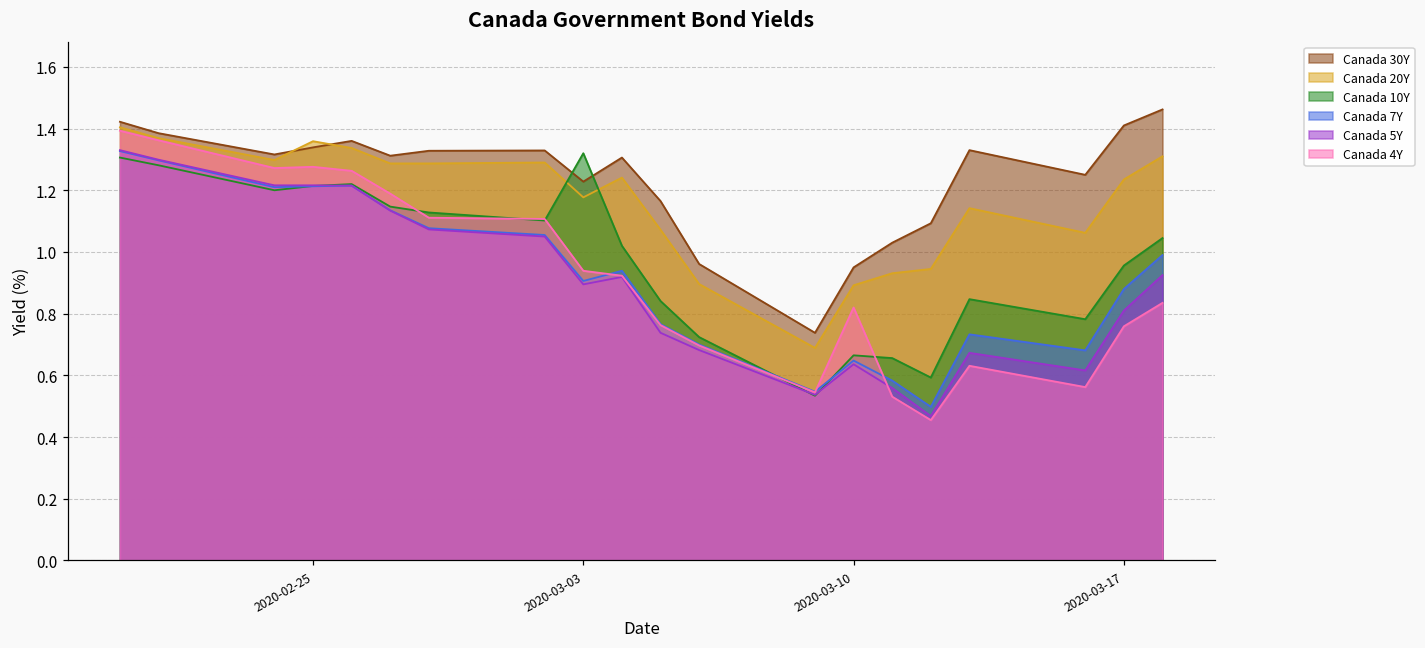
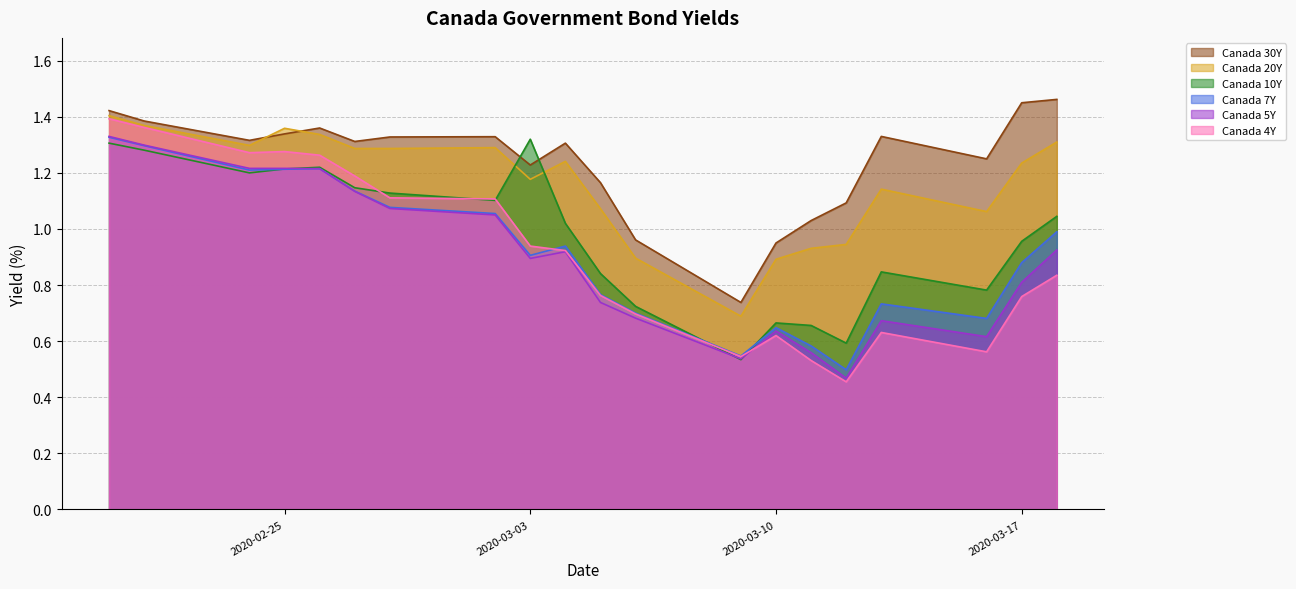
  {
    "Canada 30Y": {
      "2020-02-25": 1.34,
      "2020-03-03": 1.23,
      "2020-03-10": 0.95,
-     "2020-03-17": 1.41
+     "2020-03-17": 1.45
    },
    "Canada 20Y": {
      "2020-02-25": 1.36,
      "2020-03-03": 1.18,
      "2020-03-10": 0.89,
      "2020-03-17": 1.24
    },
    "Canada 10Y": {
      "2020-03-03": 1.32,
      "2020-03-10": 0.67,
      "2020-03-17": 0.96
    },
    "Canada 7Y": {
      "2020-03-03": 0.91,
      "2020-03-10": 0.65,
      "2020-03-17": 0.88
    },
    "Canada 5Y": {
      "2020-03-03": 0.90,
      "2020-03-10": 0.64,
      "2020-03-17": 0.81
    },
    "Canada 4Y": {
      "2020-02-25": 1.28,
      "2020-03-03": 0.94,
-     "2020-03-10": 0.82,
+     "2020-03-10": 0.62,
      "2020-03-17": 0.76
    }
  }
